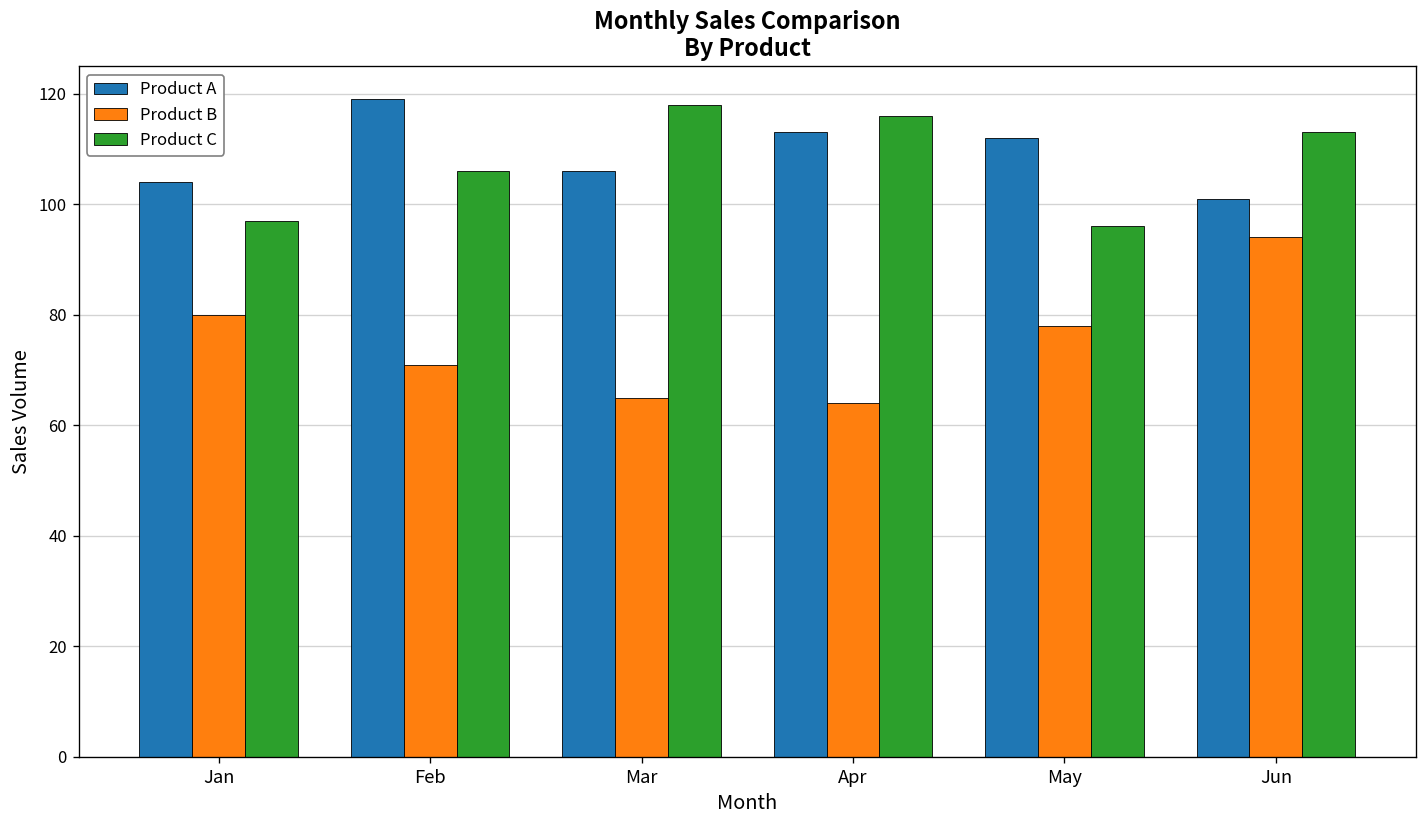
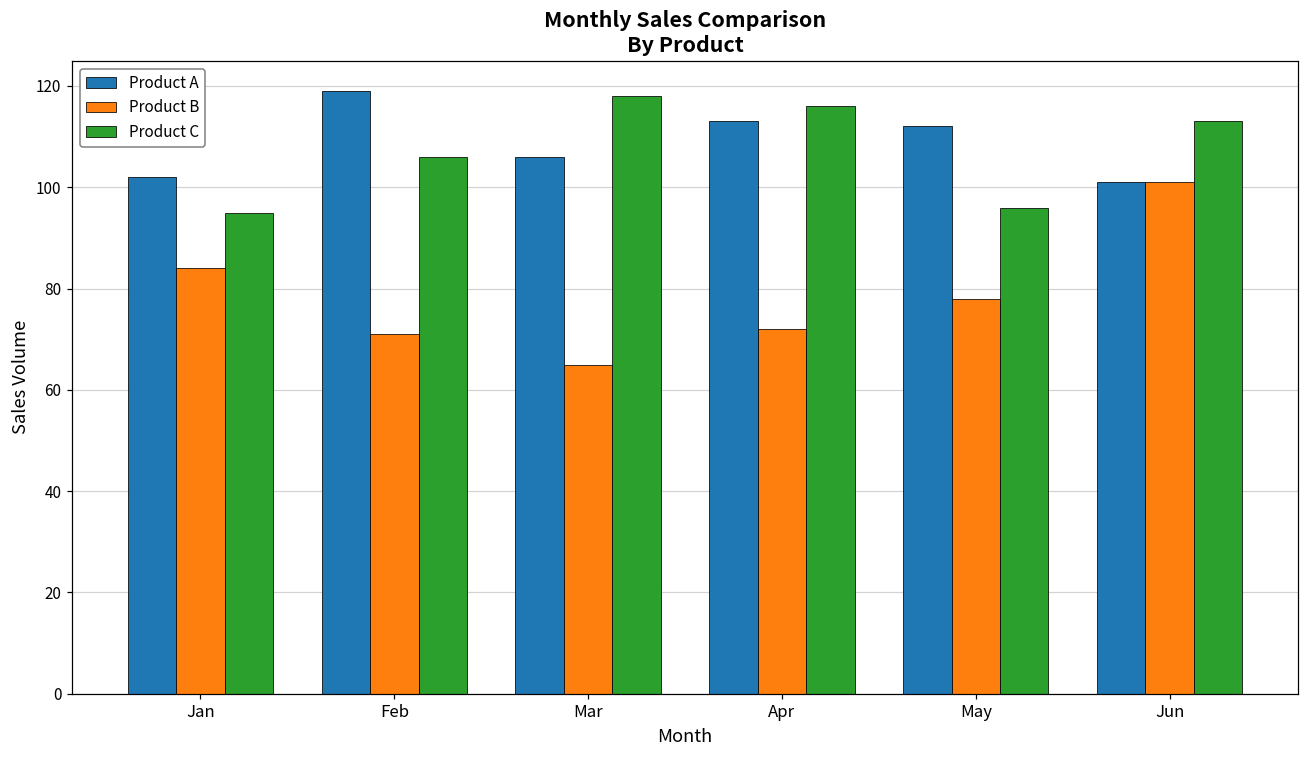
  {
    "Product A": {
-     "Jan": 104,
+     "Jan": 102,
      "Feb": 119,
      "Mar": 106,
      "Apr": 113,
      "May": 112,
      "Jun": 101
    },
    "Product B": {
-     "Jan": 80,
+     "Jan": 84,
      "Feb": 71,
      "Mar": 65,
-     "Apr": 64,
+     "Apr": 72,
      "May": 78,
-     "Jun": 94
+     "Jun": 101
    },
    "Product C": {
-     "Jan": 97,
+     "Jan": 95,
      "Feb": 106,
      "Mar": 118,
      "Apr": 116,
      "May": 96,
      "Jun": 113
    }
  }
